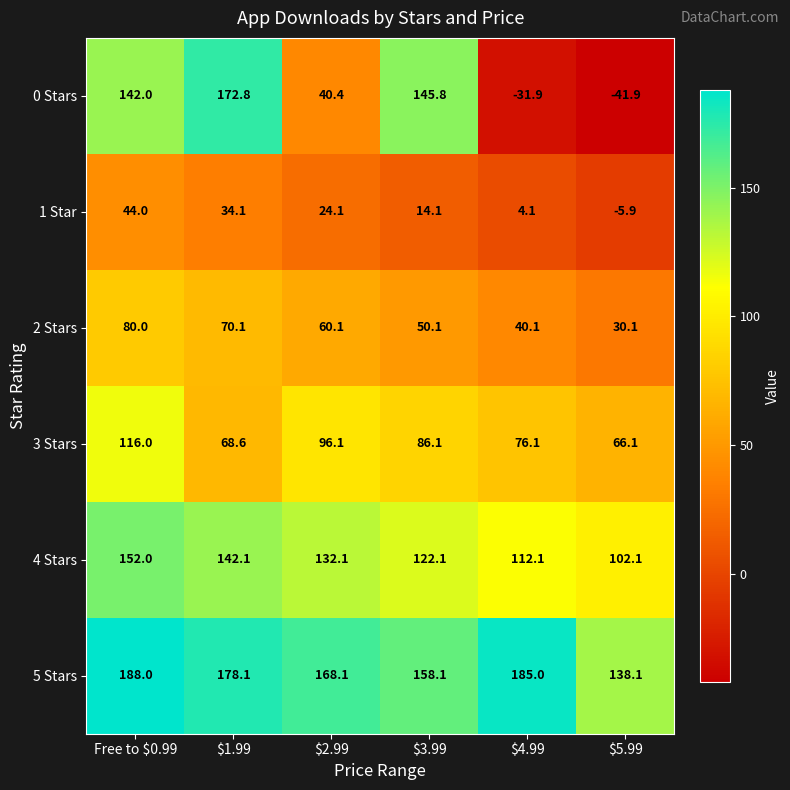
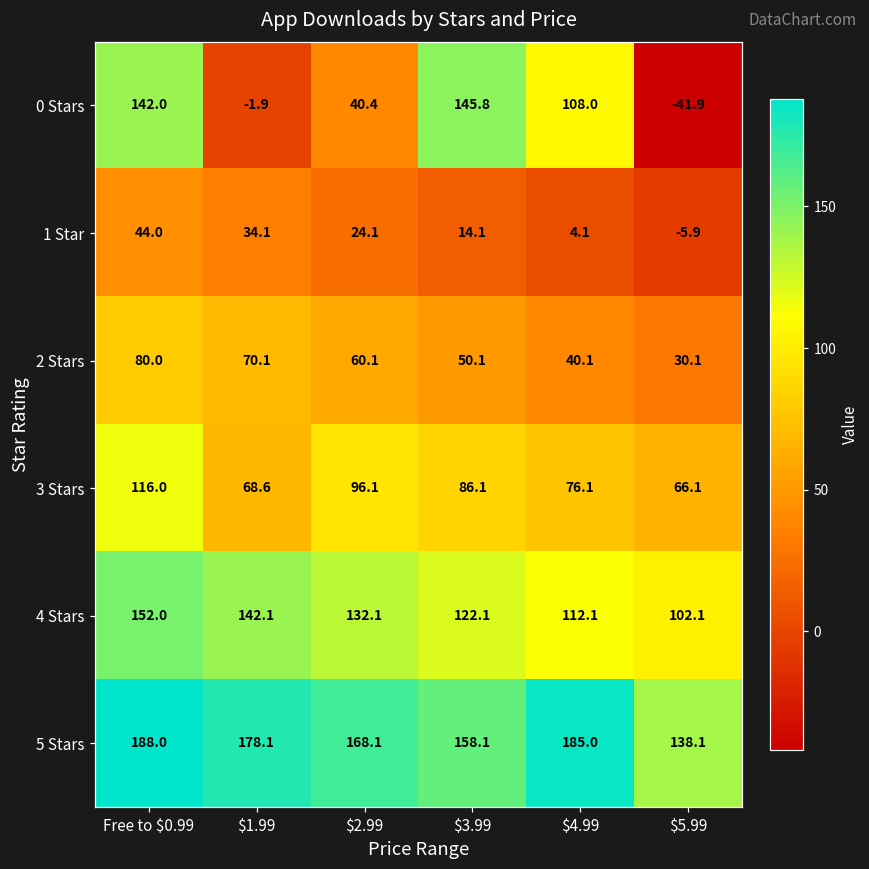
  {
    "0 Stars": {
      "Free to $0.99": 142.0,
-     "$1.99": 172.8,
+     "$1.99": -1.9,
      "$2.99": 40.4,
      "$3.99": 145.8,
-     "$4.99": -31.9,
+     "$4.99": 108.0,
      "$5.99": -41.9
    },
    "1 Star": {
      "Free to $0.99": 44.0,
      "$1.99": 34.1,
      "$2.99": 24.1,
      "$3.99": 14.1,
      "$4.99": 4.1,
      "$5.99": -5.9
    },
    "2 Stars": {
      "Free to $0.99": 80.0,
      "$1.99": 70.1,
      "$2.99": 60.1,
      "$3.99": 50.1,
      "$4.99": 40.1,
      "$5.99": 30.1
    },
    "3 Stars": {
      "Free to $0.99": 116.0,
      "$1.99": 68.6,
      "$2.99": 96.1,
      "$3.99": 86.1,
      "$4.99": 76.1,
      "$5.99": 66.1
    },
    "4 Stars": {
      "Free to $0.99": 152.0,
      "$1.99": 142.1,
      "$2.99": 132.1,
      "$3.99": 122.1,
      "$4.99": 112.1,
      "$5.99": 102.1
    },
    "5 Stars": {
      "Free to $0.99": 188.0,
      "$1.99": 178.1,
      "$2.99": 168.1,
      "$3.99": 158.1,
      "$4.99": 185.0,
      "$5.99": 138.1
    }
  }
